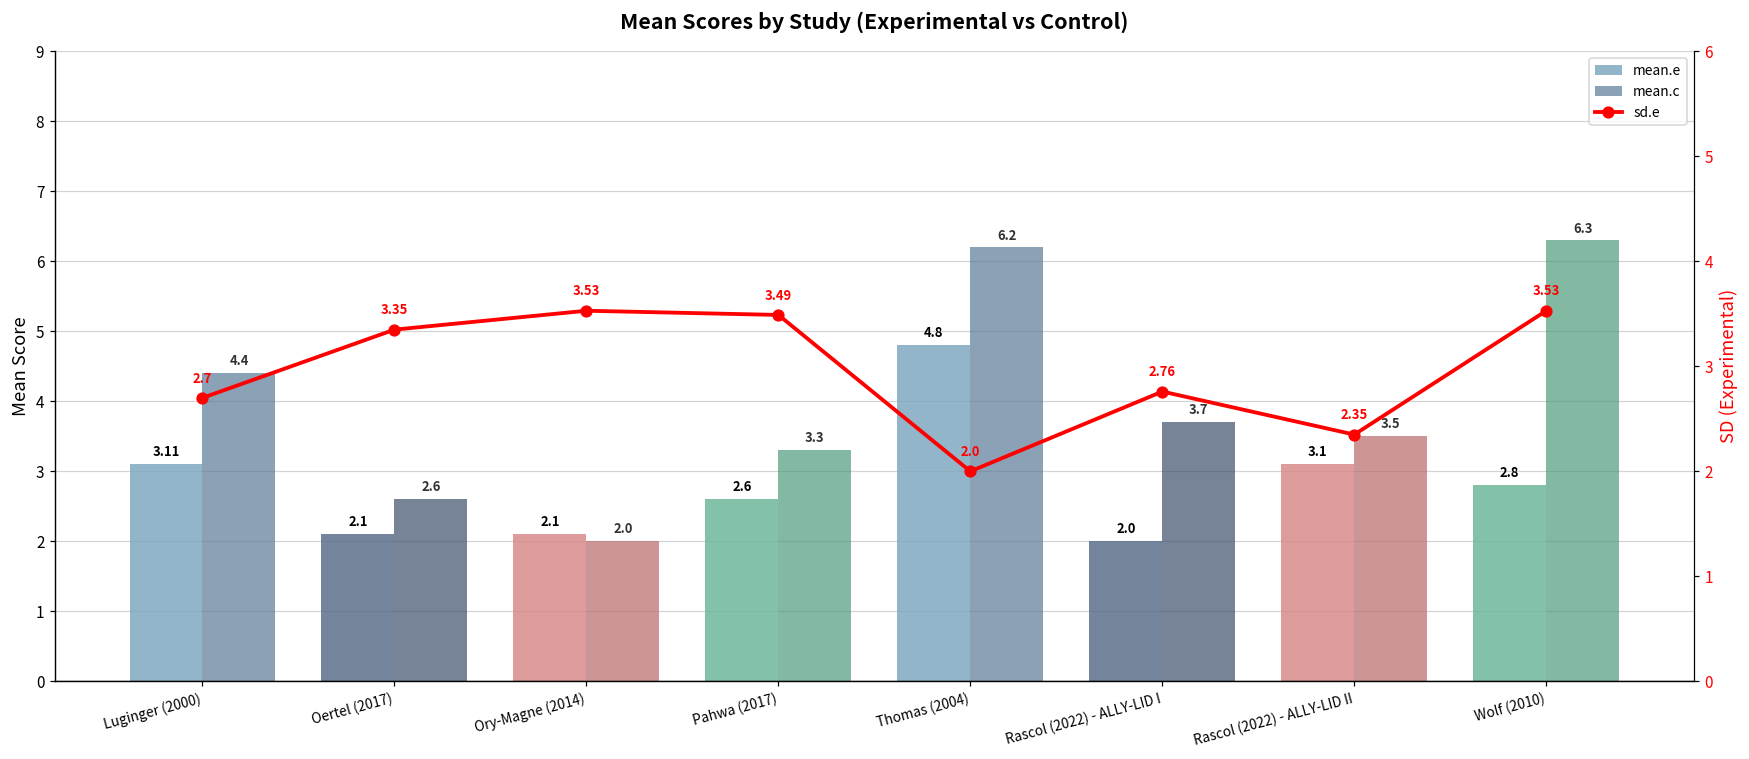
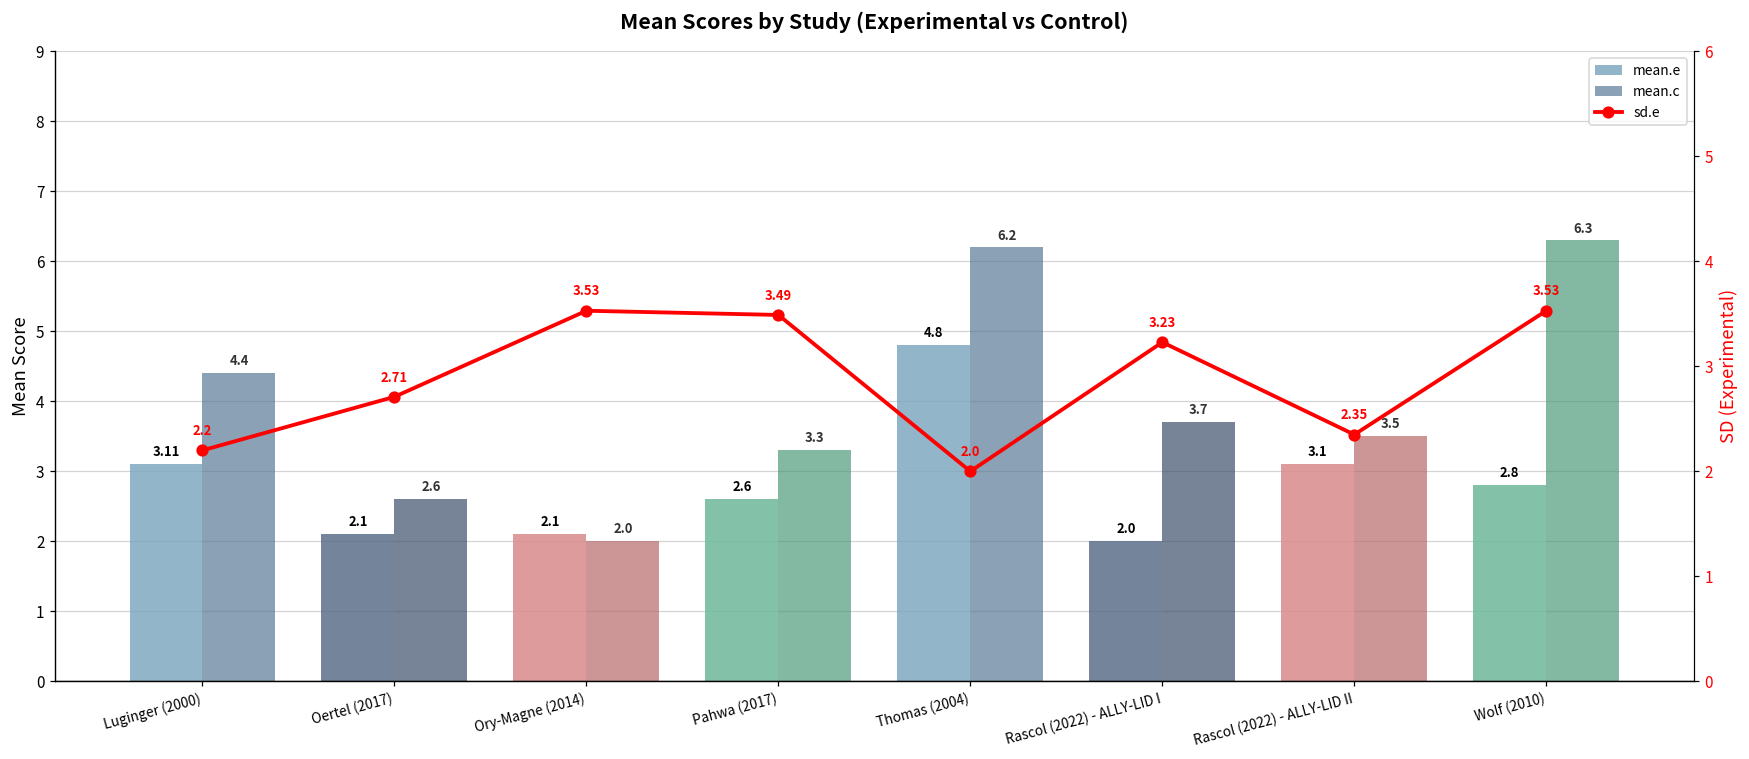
  {
    "sd.e": {
-     "Luginger (2000)": 2.7,
-     "Oertel (2017)": 3.35,
+     "Luginger (2000)": 2.2,
+     "Oertel (2017)": 2.71,
      "Ory-Magne (2014)": 3.53,
      "Pahwa (2017)": 3.49,
      "Thomas (2004)": 2.0,
-     "Rascol (2022) - ALLY-LID I": 2.76,
+     "Rascol (2022) - ALLY-LID I": 3.23,
      "Rascol (2022) - ALLY-LID II": 2.35,
      "Wolf (2010)": 3.53
    }
  }
